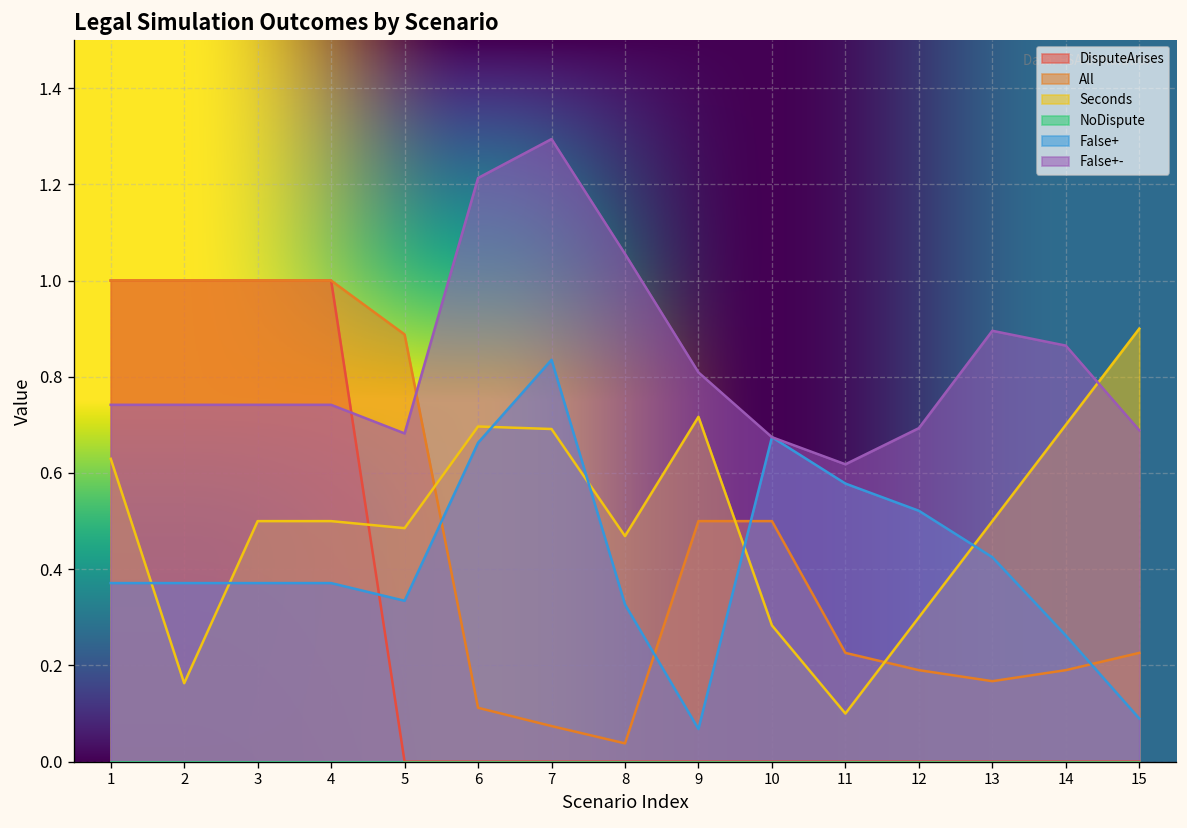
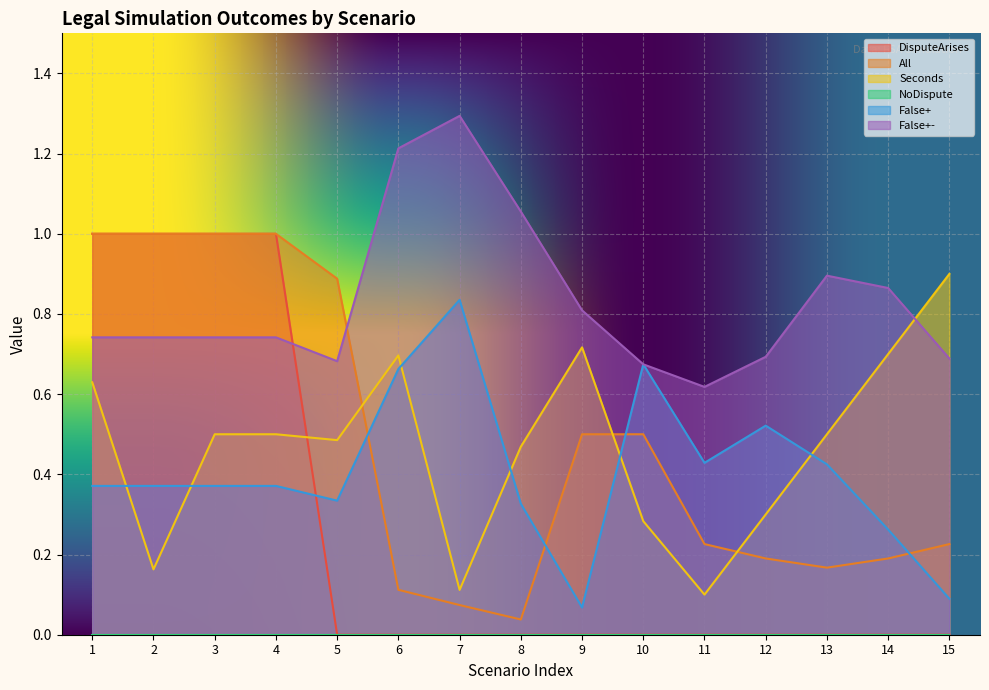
  {
    "Seconds": {
      "1": 0.63,
      "2": 0.16,
      "3": 0.50,
      "4": 0.50,
      "5": 0.49,
      "6": 0.70,
-     "7": 0.69,
+     "7": 0.11,
      "8": 0.47,
      "9": 0.72,
      "10": 0.28,
      "11": 0.10,
      "12": 0.30,
      "13": 0.50,
      "14": 0.70,
      "15": 0.90
    },
    "NoDispute": {
      "1": 0.00,
      "2": 0.00,
      "3": 0.00,
      "4": 0.00
    },
    "False+": {
      "1": 0.37,
      "2": 0.37,
      "3": 0.37,
      "4": 0.37,
      "5": 0.33,
      "6": 0.66,
      "7": 0.84,
      "8": 0.33,
      "9": 0.07,
-     "11": 0.58,
+     "11": 0.43,
      "12": 0.52,
      "13": 0.42,
      "14": 0.26,
      "15": 0.09
    },
    "False+-": {
      "1": 0.74,
      "2": 0.74,
      "3": 0.74,
      "4": 0.74,
      "5": 0.68,
      "6": 1.21,
      "7": 1.29,
      "8": 1.06,
      "9": 0.81,
      "11": 0.62,
      "12": 0.69,
      "13": 0.90,
      "14": 0.86,
      "15": 0.69
    }
  }
